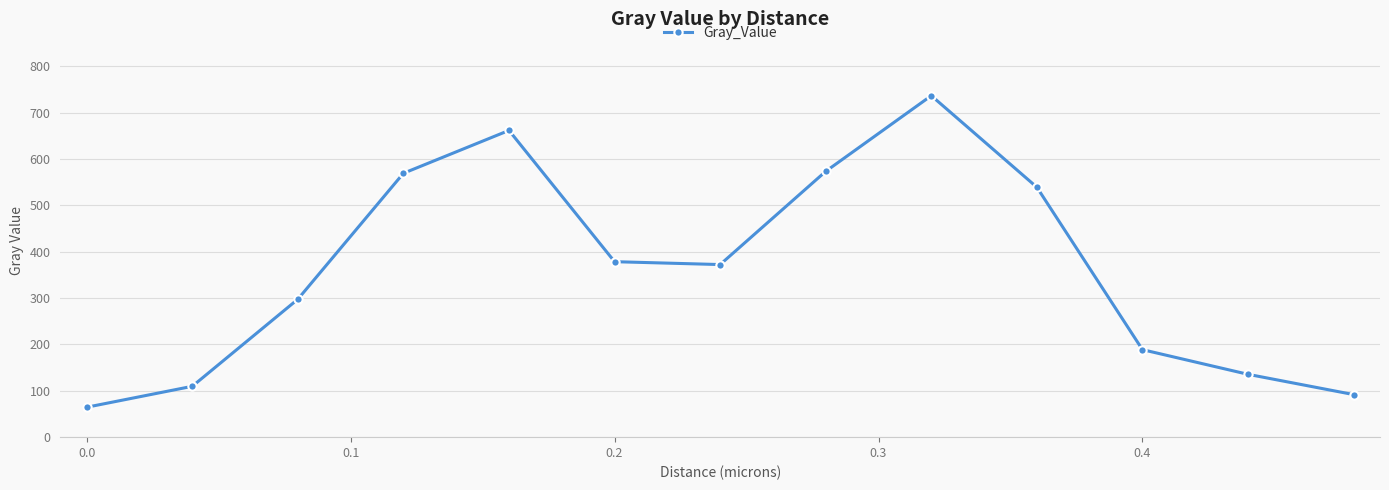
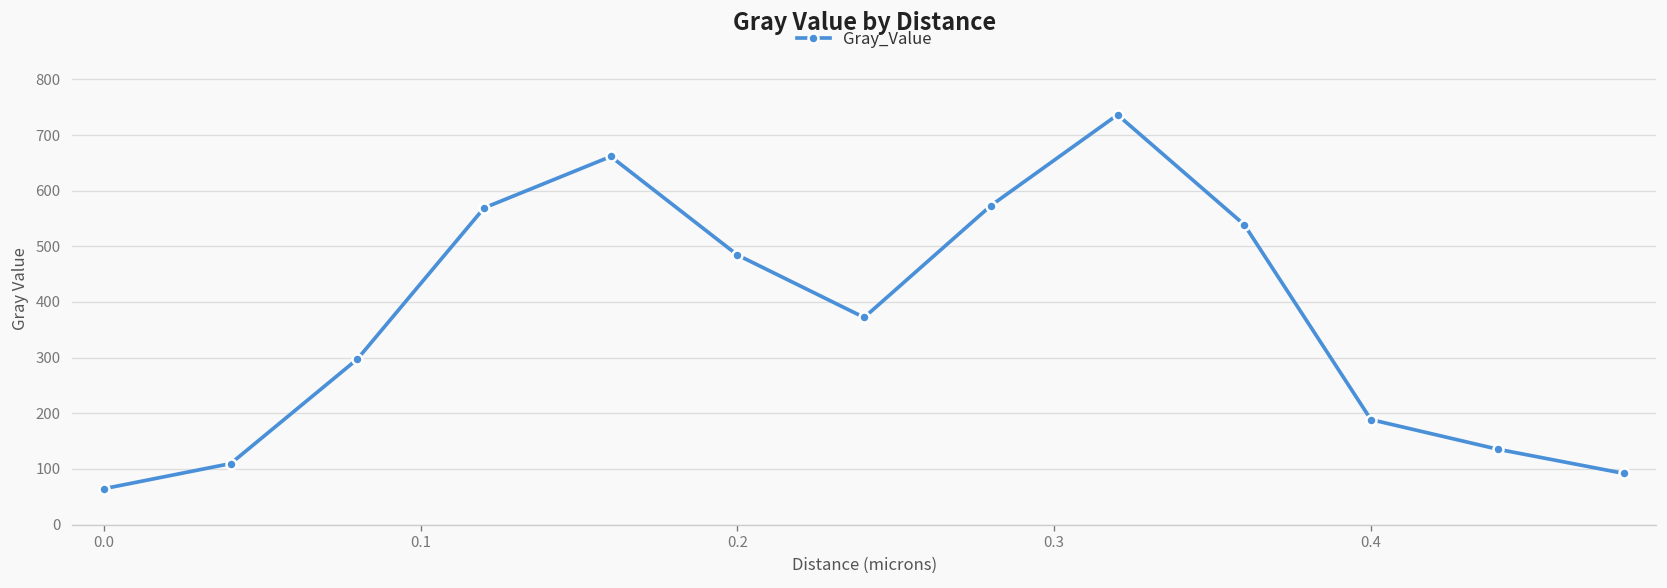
  {
    "0.0": 60,
-   "0.2": 380,
+   "0.2": 480,
    "0.4": 190
  }
